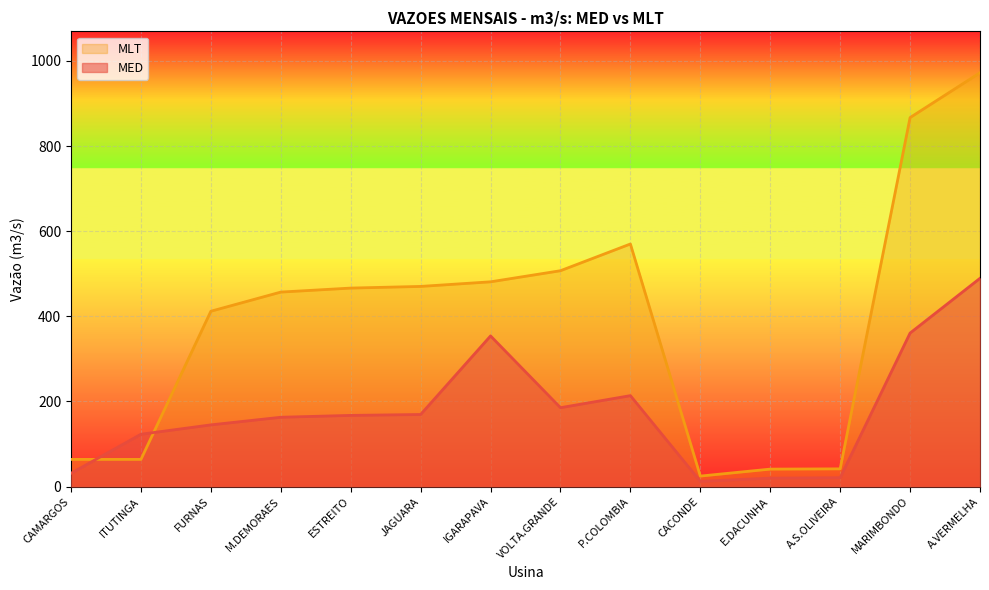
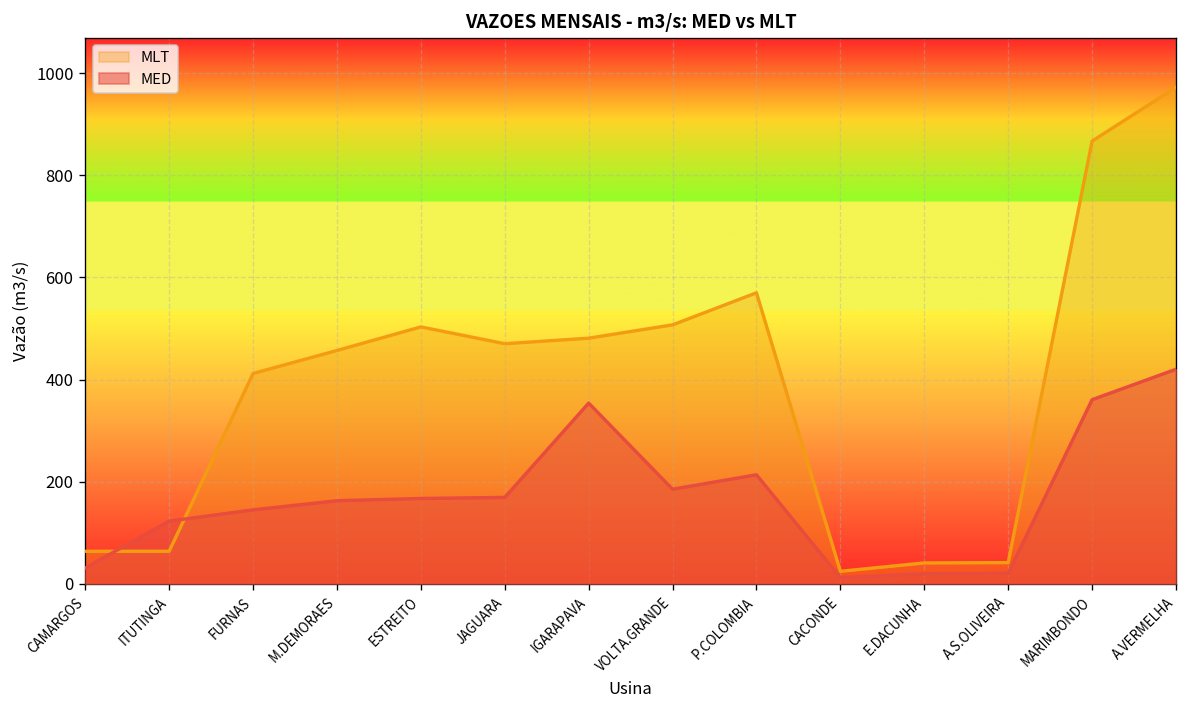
  {
    "MLT": {
      "CAMARGOS": 60,
      "ITUTINGA": 60,
      "FURNAS": 410,
      "M.DEMORAES": 460,
-     "ESTREITO": 470,
+     "ESTREITO": 500,
      "JAGUARA": 470,
      "IGARAPAVA": 480,
      "VOLTA.GRANDE": 510,
      "P.COLOMBIA": 570,
      "CACONDE": 20,
      "E.DACUNHA": 40,
      "A.S.OLIVEIRA": 40,
      "MARIMBONDO": 870,
      "A.VERMELHA": 970
    },
    "MED": {
      "CAMARGOS": 30,
      "ITUTINGA": 120,
      "FURNAS": 140,
      "M.DEMORAES": 160,
      "ESTREITO": 170,
      "JAGUARA": 170,
      "IGARAPAVA": 350,
      "VOLTA.GRANDE": 190,
      "P.COLOMBIA": 210,
      "CACONDE": 10,
      "E.DACUNHA": 20,
      "A.S.OLIVEIRA": 20,
      "MARIMBONDO": 360,
-     "A.VERMELHA": 490
+     "A.VERMELHA": 420
    }
  }
